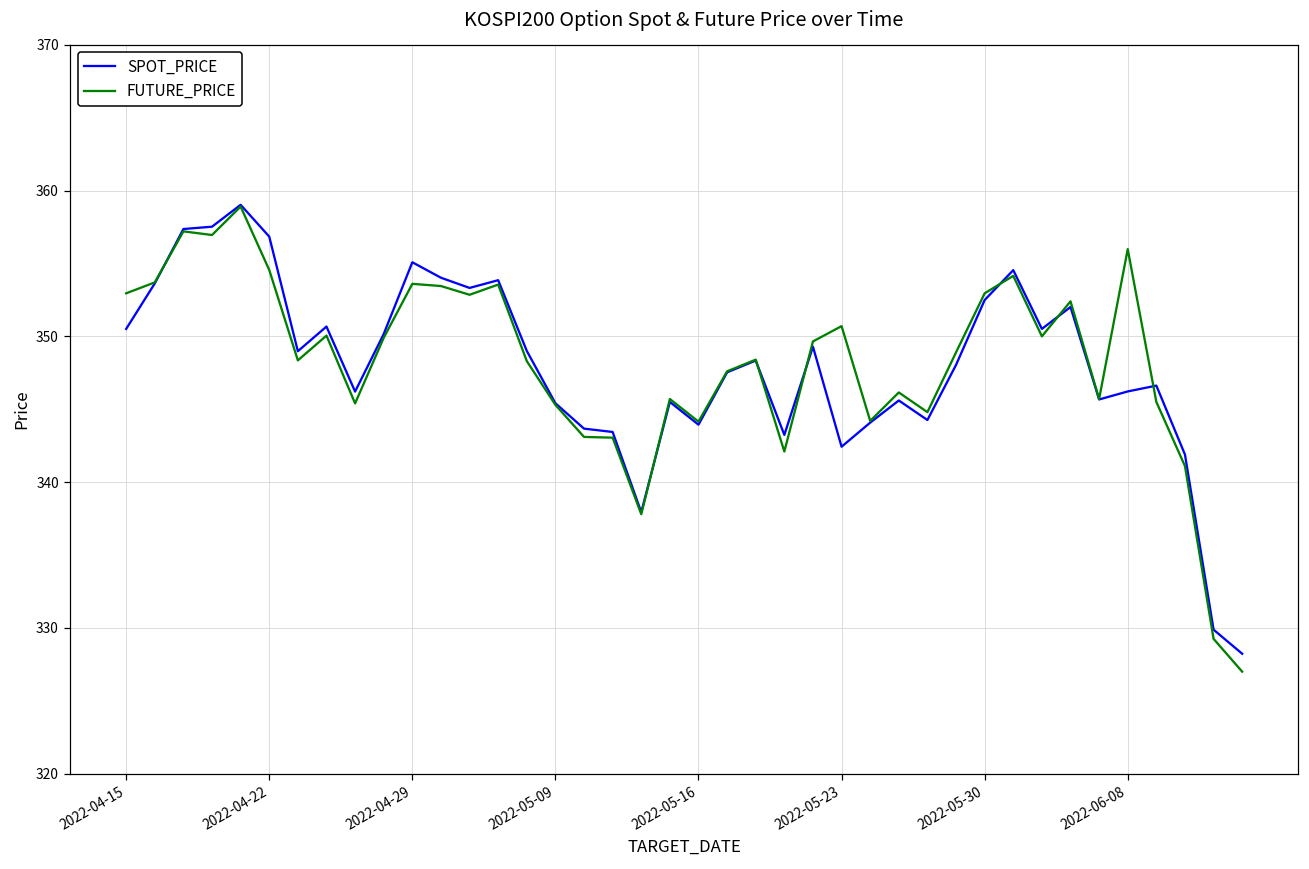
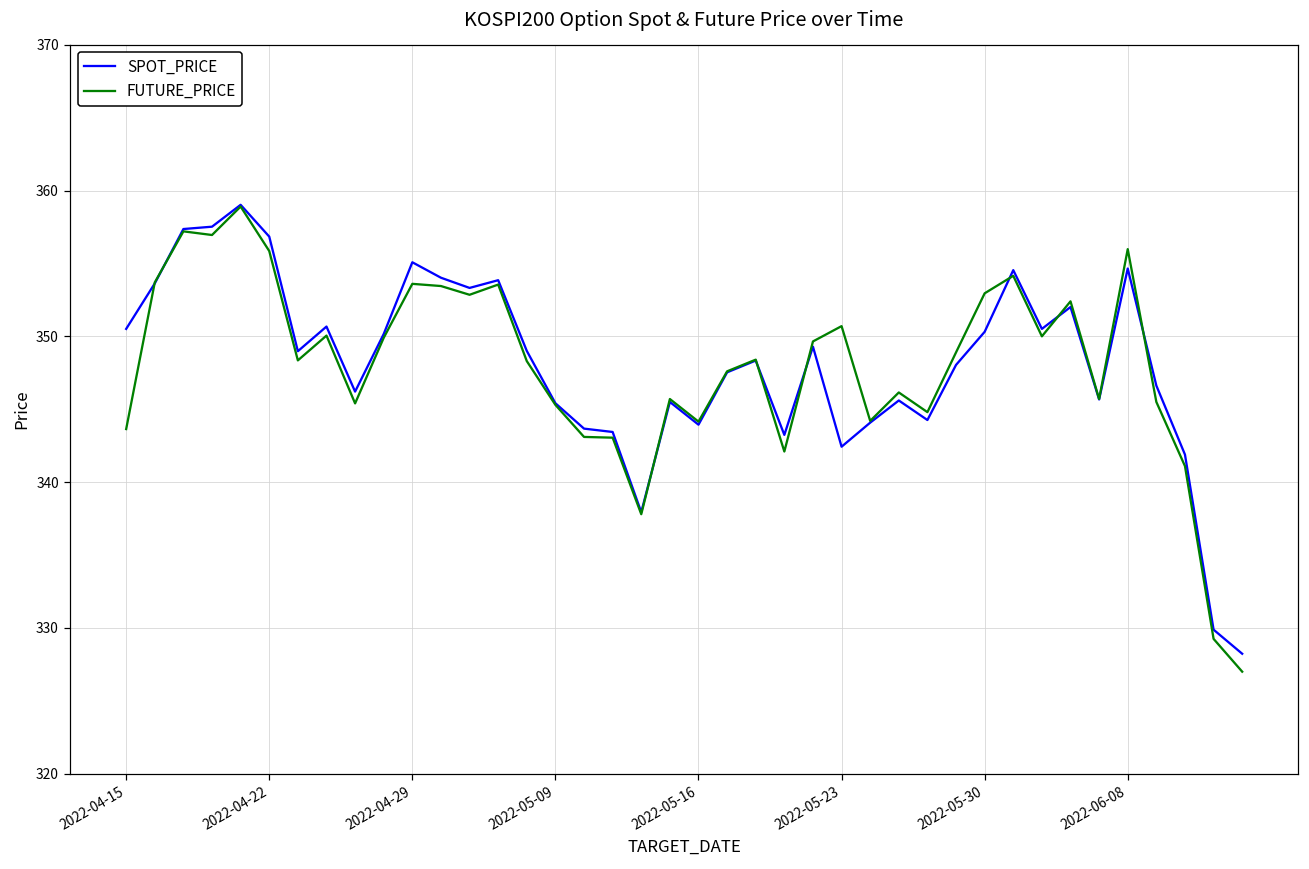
  {
    "SPOT_PRICE": {
      "2022-04-15": 350.5,
      "2022-04-22": 356.8,
      "2022-04-29": 355.1,
      "2022-05-16": 343.9,
      "2022-05-23": 342.4,
-     "2022-05-30": 352.5,
-     "2022-06-08": 346.2
+     "2022-05-30": 350.3,
+     "2022-06-08": 354.7
    },
    "FUTURE_PRICE": {
-     "2022-04-15": 353.0,
-     "2022-04-22": 354.6,
+     "2022-04-15": 343.6,
+     "2022-04-22": 355.9,
      "2022-04-29": 353.6,
      "2022-05-16": 344.2,
      "2022-05-23": 350.7,
      "2022-05-30": 353.0,
      "2022-06-08": 356.0
    }
  }
